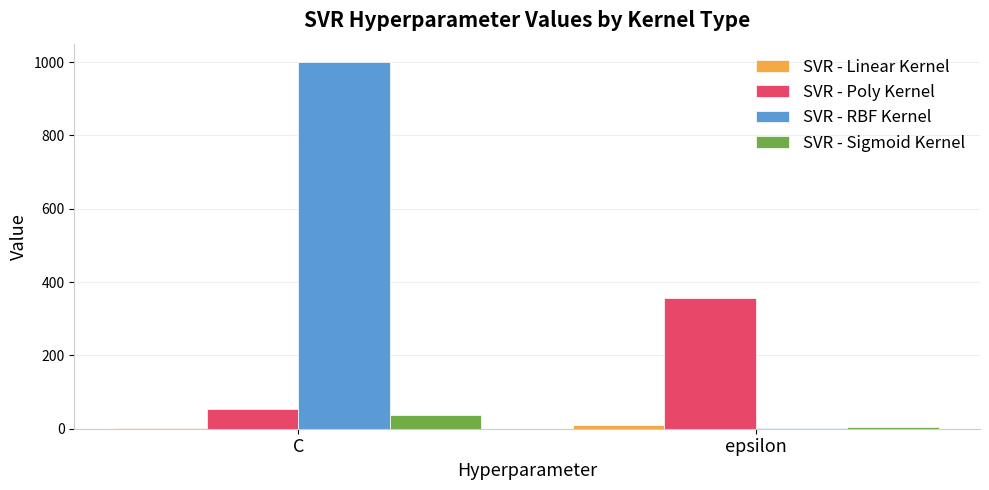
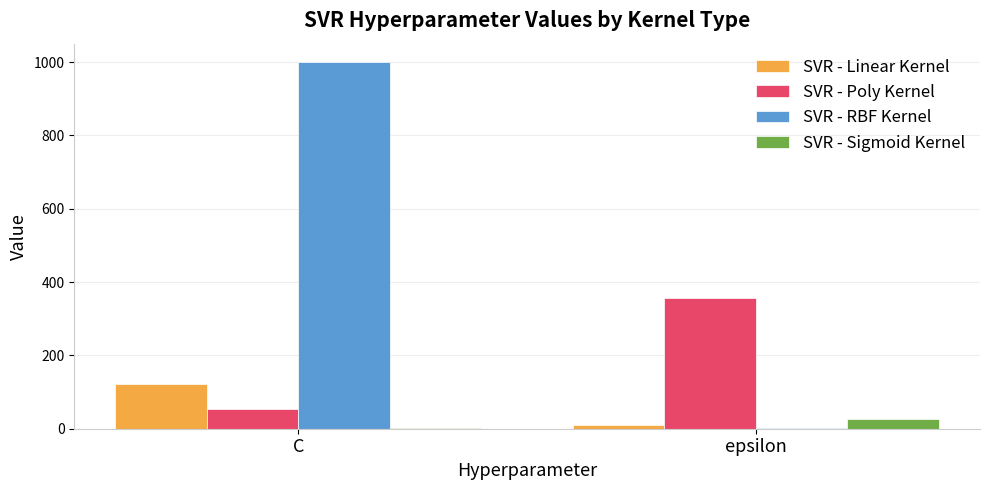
  {
    "SVR - Linear Kernel": {
-     "C": 0,
+     "C": 120,
      "epsilon": 10
    },
    "SVR - Poly Kernel": {
      "C": 50,
      "epsilon": 360
    },
    "SVR - RBF Kernel": {
      "C": 1000
    },
    "SVR - Sigmoid Kernel": {
-     "C": 40,
-     "epsilon": 10
+     "C": 0,
+     "epsilon": 30
    }
  }
